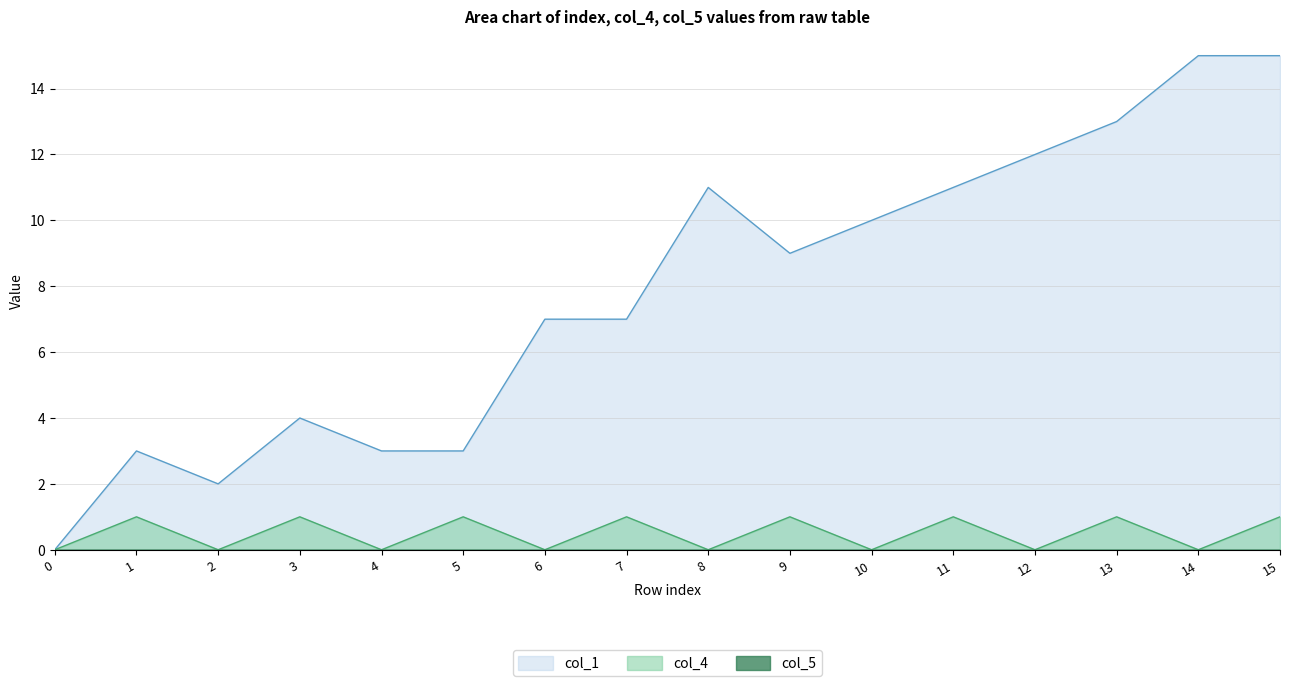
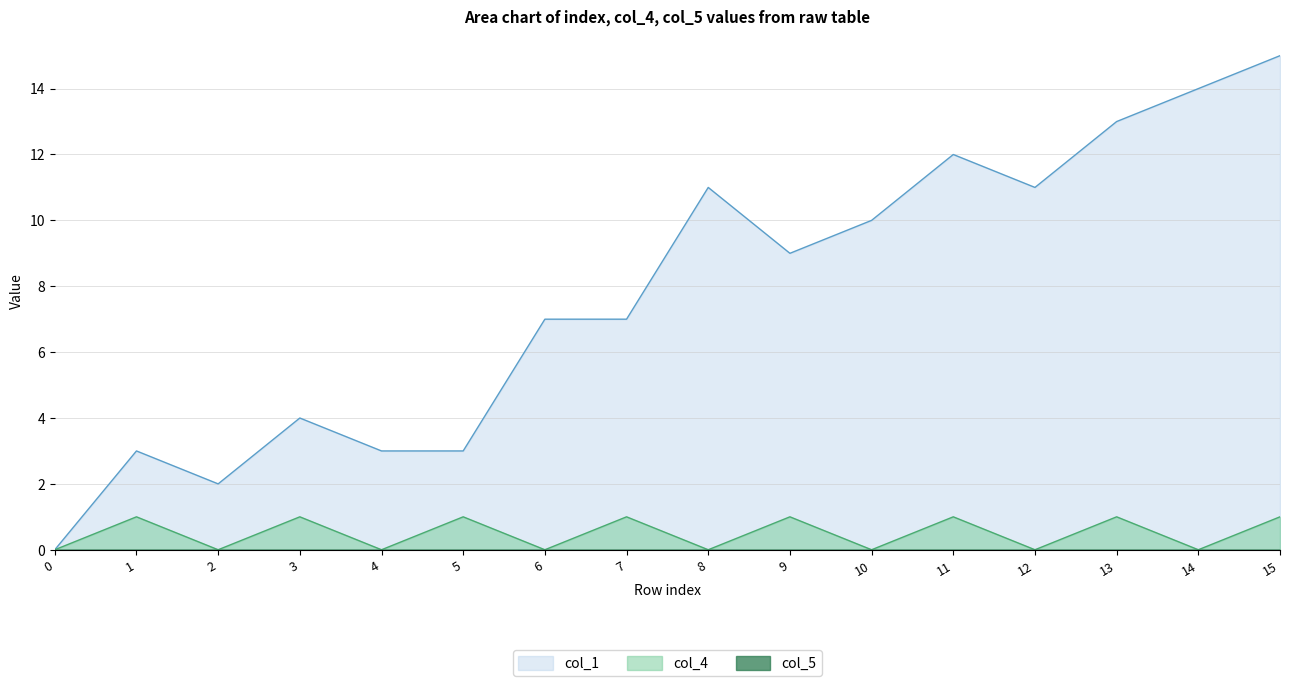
  {
    "col_1": {
      "1": 3,
      "2": 2,
      "3": 4,
      "4": 3,
      "5": 3,
      "6": 7,
      "7": 7,
      "8": 11,
      "9": 9,
      "10": 10,
-     "11": 11,
-     "12": 12,
+     "11": 12,
+     "12": 11,
      "13": 13,
-     "14": 15,
+     "14": 14,
      "15": 15
    },
    "col_4": {
      "1": 1,
      "3": 1,
      "5": 1,
      "7": 1,
      "9": 1,
      "11": 1,
      "13": 1,
      "15": 1
    },
    "col_5": {
      "1": 0,
      "3": 0,
      "5": 0,
      "7": 0,
      "9": 0,
      "11": 0,
      "13": 0,
      "15": 0
    }
  }
